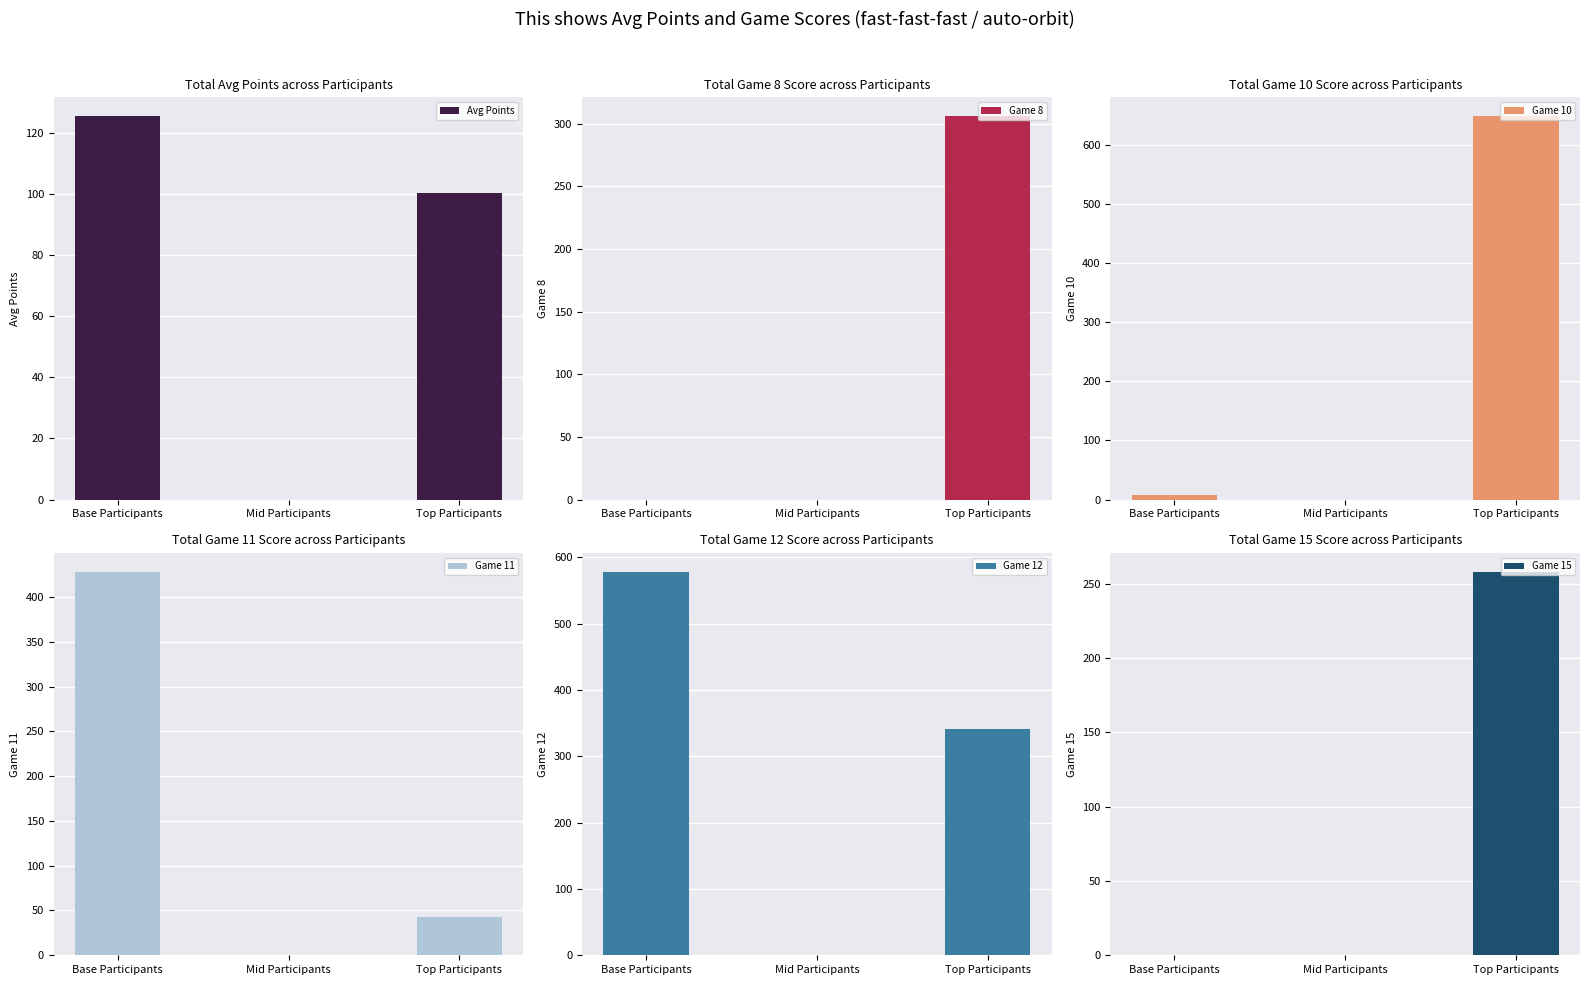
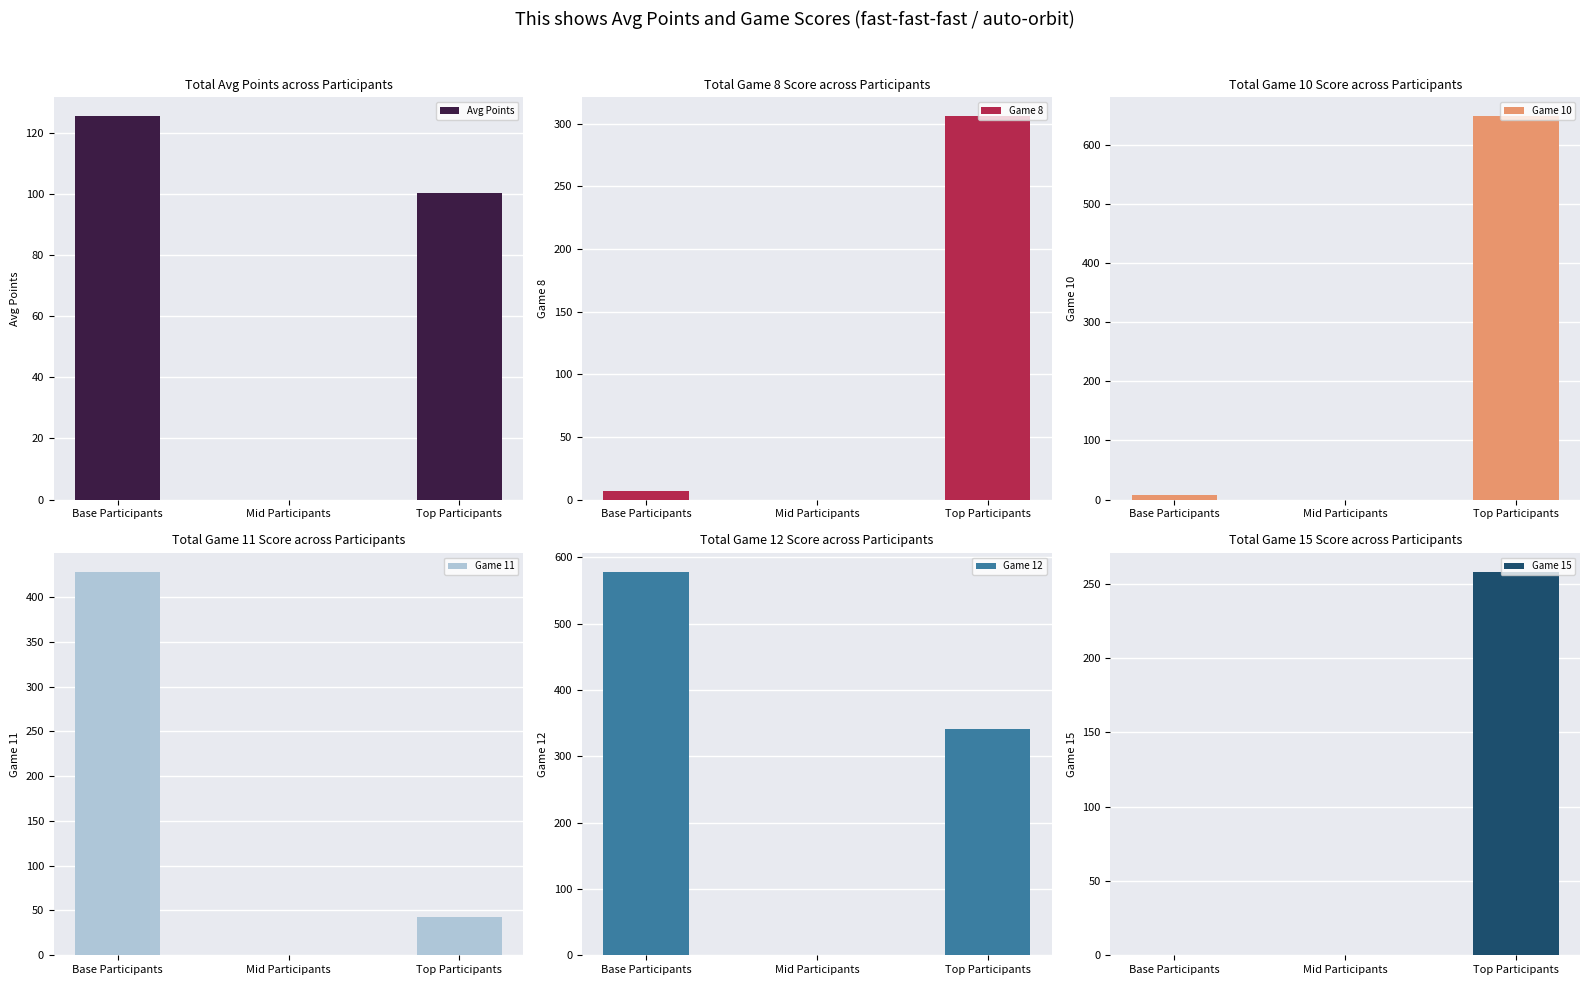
  {
    "Total Avg Points across Participants": {
      "Base Participants": 125,
      "Mid Participants": 0,
      "Top Participants": 100
    },
    "Total Game 8 Score across Participants": {
-     "Base Participants": 0,
+     "Base Participants": 7,
      "Mid Participants": 0
    },
    "Total Game 10 Score across Participants": {
      "Base Participants": 10,
      "Mid Participants": 0
    },
    "Total Game 11 Score across Participants": {
      "Base Participants": 430,
      "Mid Participants": 0,
      "Top Participants": 40
    },
    "Total Game 12 Score across Participants": {
      "Base Participants": 580,
      "Mid Participants": 0,
      "Top Participants": 340
    },
    "Total Game 15 Score across Participants": {
      "Base Participants": 0,
      "Mid Participants": 0
    }
  }
